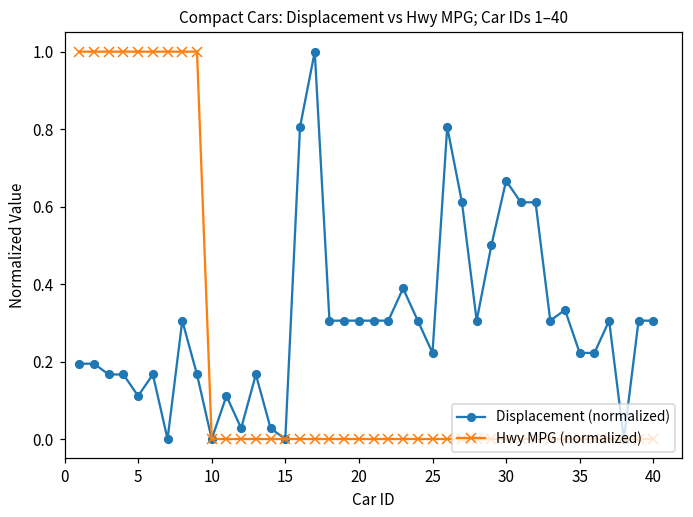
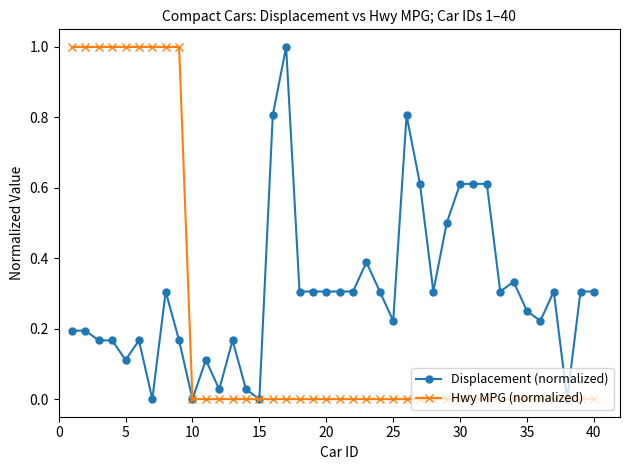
  {
    "Displacement (normalized)": {
      "5": 0.11,
      "20": 0.31,
      "25": 0.22,
-     "30": 0.67,
-     "35": 0.22,
+     "30": 0.61,
+     "35": 0.25,
      "40": 0.31
    },
    "Hwy MPG (normalized)": {
      "5": 1.00,
      "20": 0.00,
      "25": 0.00
    }
  }
